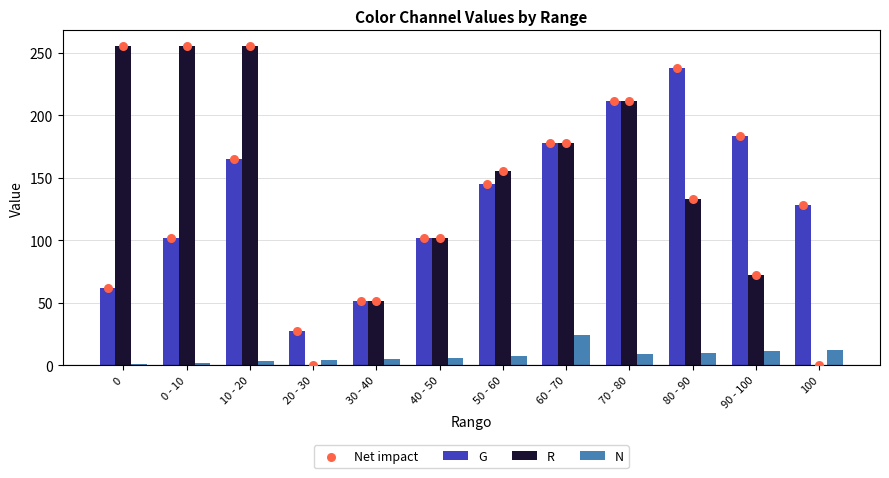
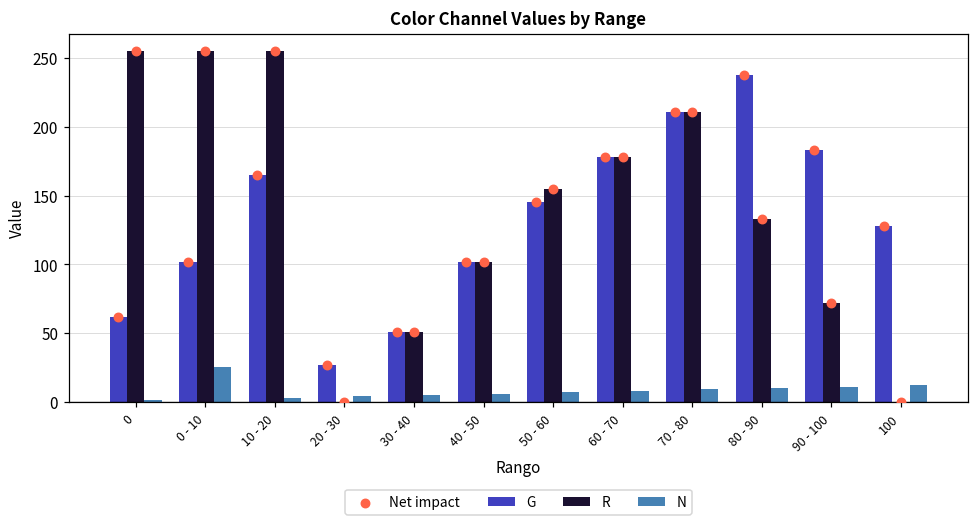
  {
    "G": {
      "0": 62,
      "0 - 10": 102,
      "10 - 20": 165,
      "20 - 30": 27,
      "30 - 40": 51,
      "40 - 50": 102,
      "50 - 60": 145,
      "60 - 70": 178,
      "70 - 80": 211,
      "80 - 90": 238,
      "90 - 100": 183,
      "100": 128
    },
    "Net impact": {
      "0": 255,
      "0 - 10": 255,
      "10 - 20": 255,
      "20 - 30": 0,
      "30 - 40": 51,
      "40 - 50": 102,
      "50 - 60": 155,
      "60 - 70": 178,
      "70 - 80": 211,
      "80 - 90": 133,
      "90 - 100": 72,
      "100": 0
    },
    "N": {
-     "0 - 10": 2,
+     "0 - 10": 25,
      "10 - 20": 3,
      "20 - 30": 4,
      "30 - 40": 5,
      "40 - 50": 6,
      "50 - 60": 7,
-     "60 - 70": 24,
+     "60 - 70": 8,
      "70 - 80": 9,
      "80 - 90": 10,
      "90 - 100": 11,
      "100": 12
    }
  }
